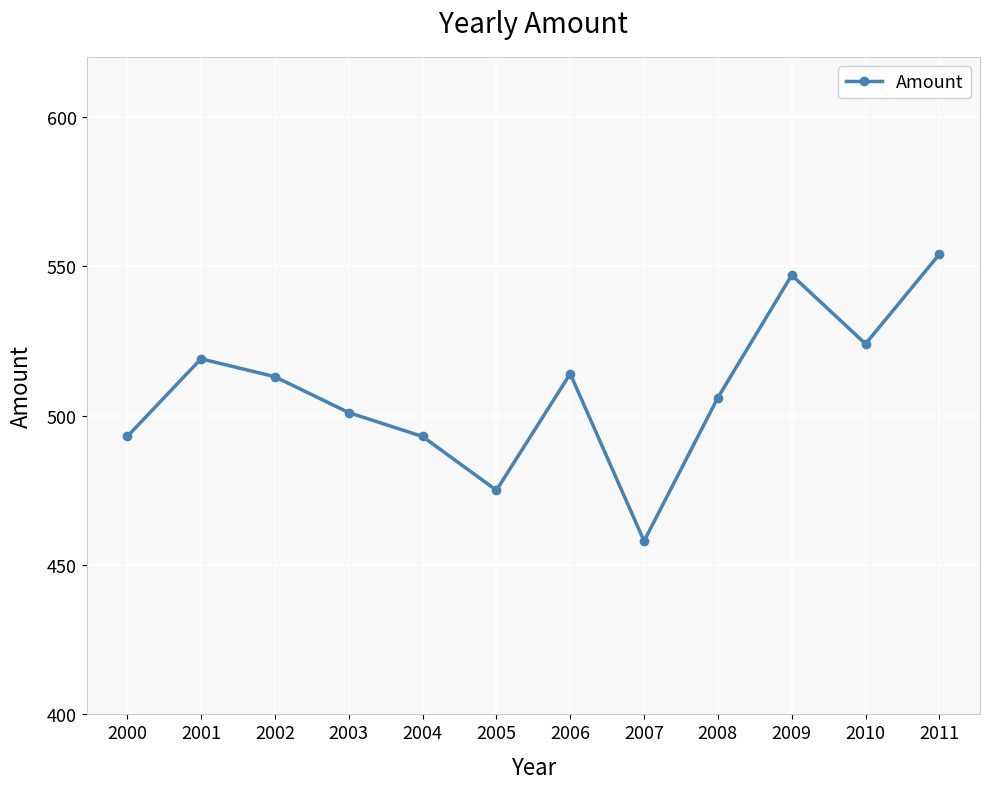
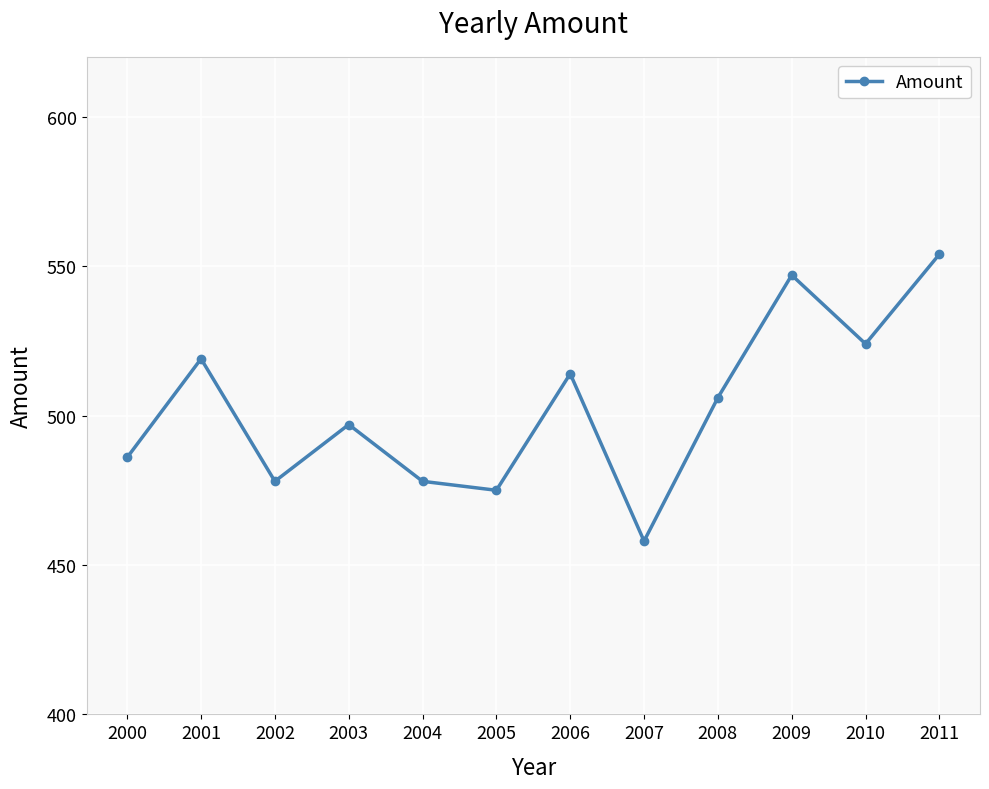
  {
-   "2000": 493,
+   "2000": 486,
    "2001": 519,
-   "2002": 513,
-   "2003": 501,
-   "2004": 493,
+   "2002": 478,
+   "2003": 497,
+   "2004": 478,
    "2005": 475,
    "2006": 514,
    "2007": 458,
    "2008": 506,
    "2009": 547,
    "2010": 524,
    "2011": 554
  }
